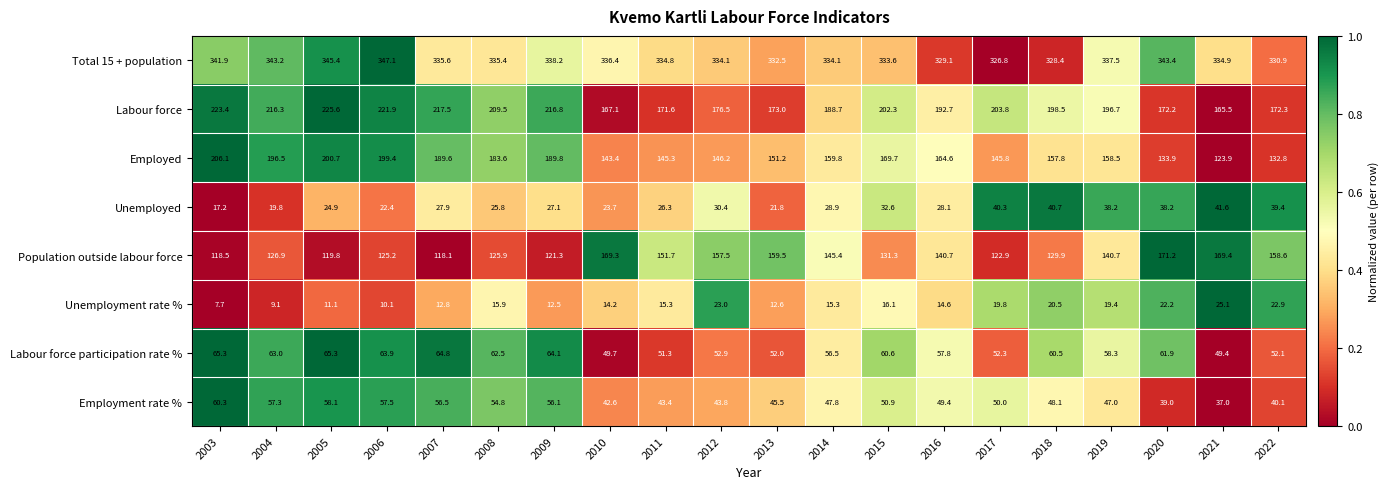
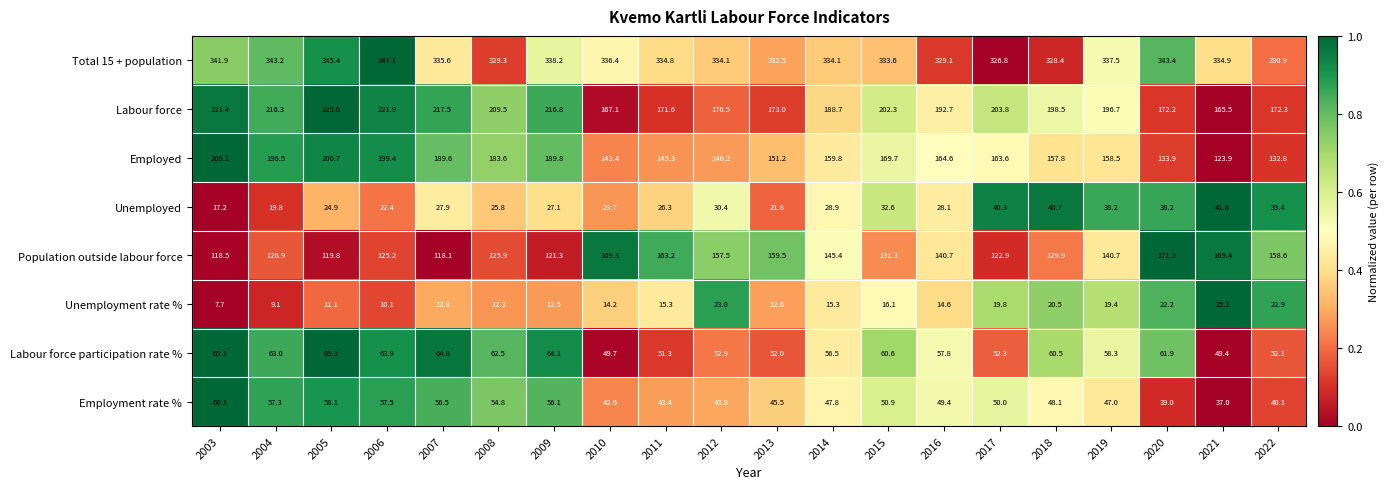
  {
    "Total 15 + population": {
      "2003": 341.9,
      "2004": 343.2,
      "2005": 345.4,
      "2006": 347.1,
      "2007": 335.6,
-     "2008": 335.4,
+     "2008": 329.3,
      "2009": 338.2,
      "2010": 336.4,
      "2011": 334.8,
      "2012": 334.1,
      "2013": 332.5,
      "2014": 334.1,
      "2015": 333.6,
      "2016": 329.1,
      "2017": 326.8,
      "2018": 328.4,
      "2019": 337.5,
      "2020": 343.4,
      "2021": 334.9,
      "2022": 330.9
    },
    "Labour force": {
      "2003": 223.4,
      "2004": 216.3,
      "2005": 225.6,
      "2006": 221.9,
      "2007": 217.5,
      "2008": 209.5,
      "2009": 216.8,
      "2010": 167.1,
      "2011": 171.6,
      "2012": 176.5,
      "2013": 173.0,
      "2014": 188.7,
      "2015": 202.3,
      "2016": 192.7,
      "2017": 203.8,
      "2018": 198.5,
      "2019": 196.7,
      "2020": 172.2,
      "2021": 165.5,
      "2022": 172.3
    },
    "Employed": {
      "2003": 206.1,
      "2004": 196.5,
      "2005": 200.7,
      "2006": 199.4,
      "2007": 189.6,
      "2008": 183.6,
      "2009": 189.8,
      "2010": 143.4,
      "2011": 145.3,
      "2012": 146.2,
      "2013": 151.2,
      "2014": 159.8,
      "2015": 169.7,
      "2016": 164.6,
-     "2017": 145.8,
+     "2017": 163.6,
      "2018": 157.8,
      "2019": 158.5,
      "2020": 133.9,
      "2021": 123.9,
      "2022": 132.8
    },
    "Unemployed": {
      "2003": 17.2,
      "2004": 19.8,
      "2005": 24.9,
      "2006": 22.4,
      "2007": 27.9,
      "2008": 25.8,
      "2009": 27.1,
      "2010": 23.7,
      "2011": 26.3,
      "2012": 30.4,
      "2013": 21.8,
      "2014": 28.9,
      "2015": 32.6,
      "2016": 28.1,
      "2017": 40.3,
      "2018": 40.7,
      "2019": 38.2,
      "2020": 38.2,
      "2021": 41.6,
      "2022": 39.4
    },
    "Population outside labour force": {
      "2003": 118.5,
      "2004": 126.9,
      "2005": 119.8,
      "2006": 125.2,
      "2007": 118.1,
      "2008": 125.9,
      "2009": 121.3,
      "2010": 169.3,
-     "2011": 151.7,
+     "2011": 163.2,
      "2012": 157.5,
      "2013": 159.5,
      "2014": 145.4,
      "2015": 131.3,
      "2016": 140.7,
      "2017": 122.9,
      "2018": 129.9,
      "2019": 140.7,
      "2020": 171.2,
      "2021": 169.4,
      "2022": 158.6
    },
    "Unemployment rate %": {
      "2003": 7.7,
      "2004": 9.1,
      "2005": 11.1,
      "2006": 10.1,
      "2007": 12.8,
-     "2008": 15.9,
+     "2008": 12.3,
      "2009": 12.5,
      "2010": 14.2,
      "2011": 15.3,
      "2012": 23.0,
      "2013": 12.6,
      "2014": 15.3,
      "2015": 16.1,
      "2016": 14.6,
      "2017": 19.8,
      "2018": 20.5,
      "2019": 19.4,
      "2020": 22.2,
      "2021": 25.1,
      "2022": 22.9
    },
    "Labour force participation rate %": {
      "2003": 65.3,
      "2004": 63.0,
      "2005": 65.3,
      "2006": 63.9,
      "2007": 64.8,
      "2008": 62.5,
      "2009": 64.1,
      "2010": 49.7,
      "2011": 51.3,
      "2012": 52.9,
      "2013": 52.0,
      "2014": 56.5,
      "2015": 60.6,
      "2016": 57.8,
      "2017": 52.3,
      "2018": 60.5,
      "2019": 58.3,
      "2020": 61.9,
      "2021": 49.4,
      "2022": 52.1
    },
    "Employment rate %": {
      "2003": 60.3,
      "2004": 57.3,
      "2005": 58.1,
      "2006": 57.5,
      "2007": 56.5,
      "2008": 54.8,
      "2009": 56.1,
      "2010": 42.6,
      "2011": 43.4,
      "2012": 43.8,
      "2013": 45.5,
      "2014": 47.8,
      "2015": 50.9,
      "2016": 49.4,
      "2017": 50.0,
      "2018": 48.1,
      "2019": 47.0,
      "2020": 39.0,
      "2021": 37.0,
      "2022": 40.1
    }
  }
